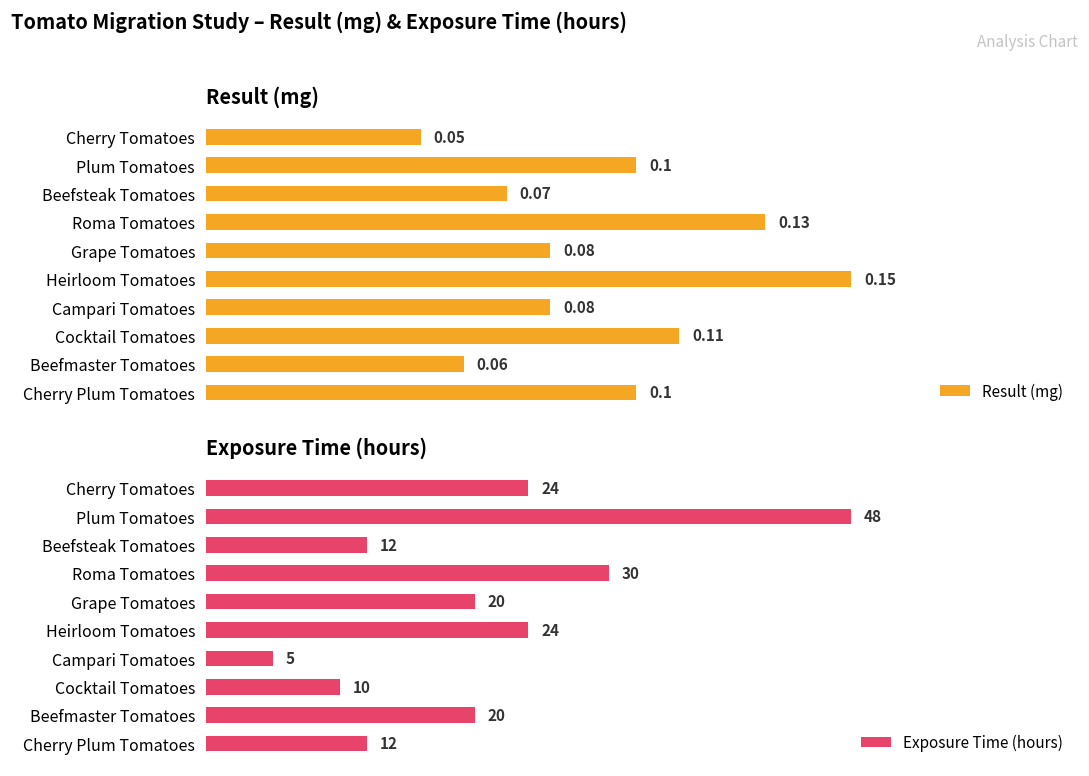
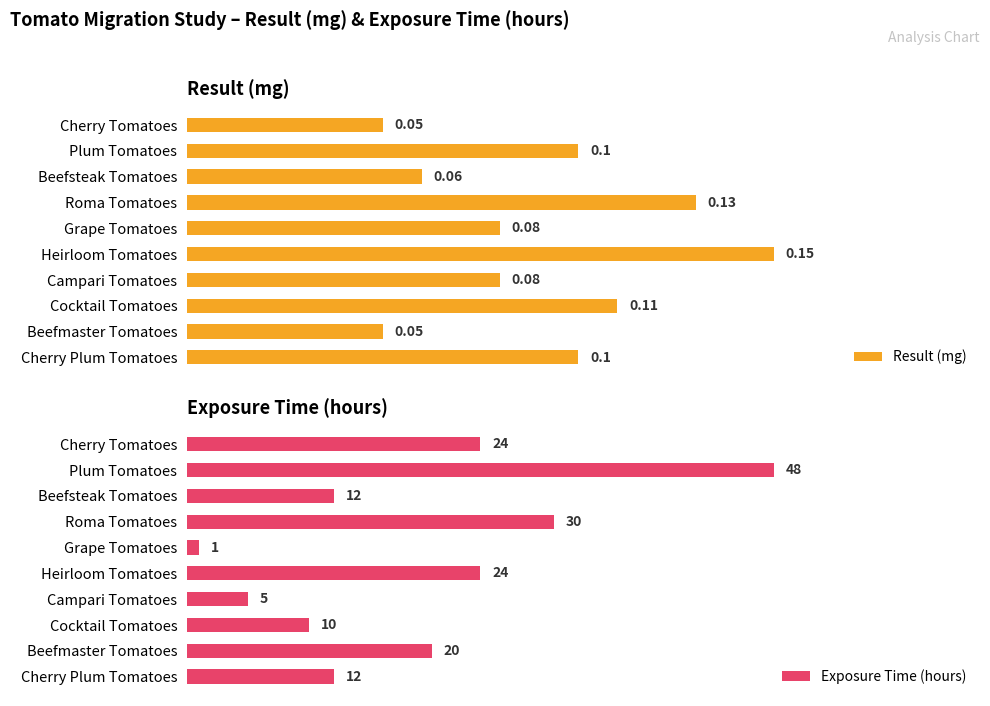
  {
    "Result (mg)": {
      "Cherry Tomatoes": 0.05,
      "Plum Tomatoes": 0.1,
-     "Beefsteak Tomatoes": 0.07,
+     "Beefsteak Tomatoes": 0.06,
      "Roma Tomatoes": 0.13,
      "Grape Tomatoes": 0.08,
      "Heirloom Tomatoes": 0.15,
      "Campari Tomatoes": 0.08,
      "Cocktail Tomatoes": 0.11,
-     "Beefmaster Tomatoes": 0.06,
+     "Beefmaster Tomatoes": 0.05,
      "Cherry Plum Tomatoes": 0.1
    },
    "Exposure Time (hours)": {
      "Cherry Tomatoes": 24,
      "Plum Tomatoes": 48,
      "Beefsteak Tomatoes": 12,
      "Roma Tomatoes": 30,
-     "Grape Tomatoes": 20,
+     "Grape Tomatoes": 1,
      "Heirloom Tomatoes": 24,
      "Campari Tomatoes": 5,
      "Cocktail Tomatoes": 10,
      "Beefmaster Tomatoes": 20,
      "Cherry Plum Tomatoes": 12
    }
  }
